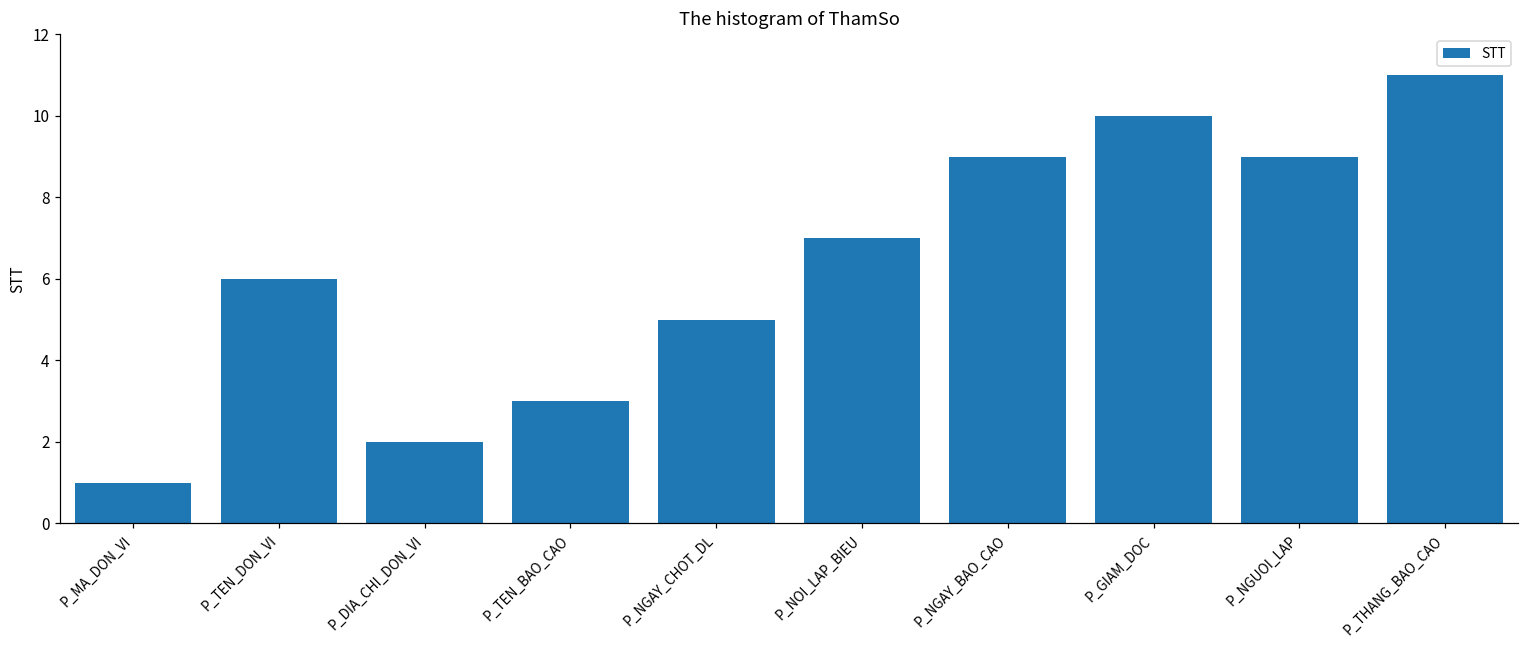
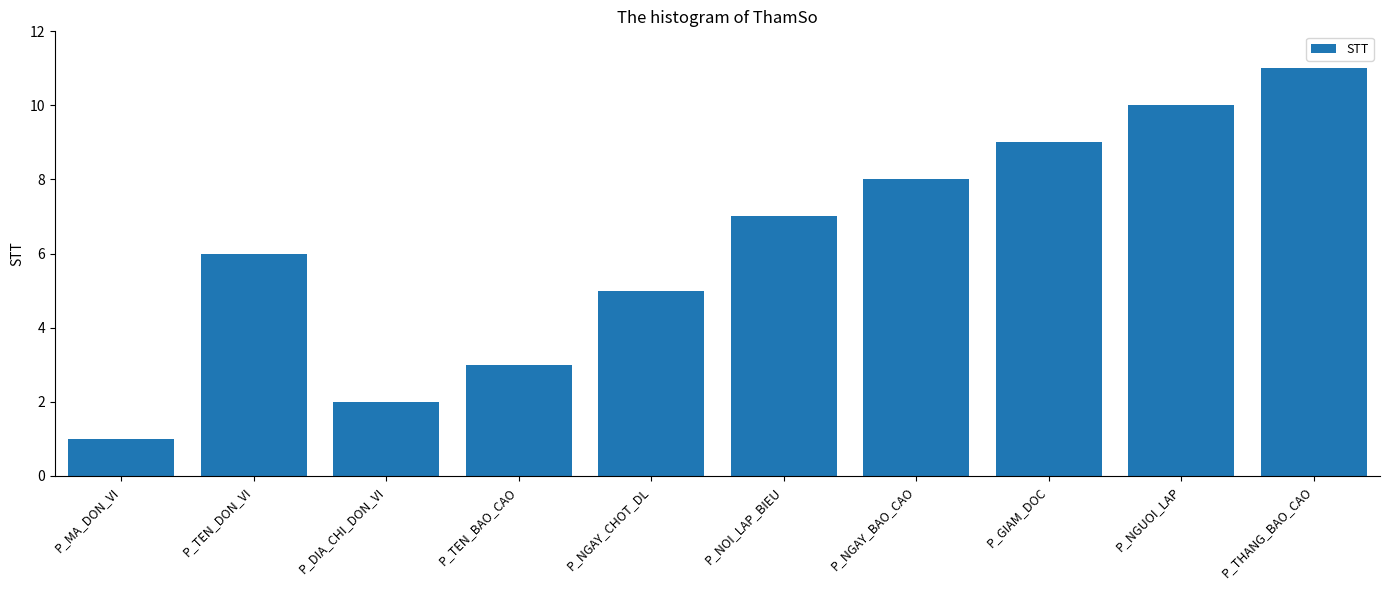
  {
    "P_MA_DON_VI": 1,
    "P_TEN_DON_VI": 6,
    "P_DIA_CHI_DON_VI": 2,
    "P_TEN_BAO_CAO": 3,
    "P_NGAY_CHOT_DL": 5,
    "P_NOI_LAP_BIEU": 7,
-   "P_NGAY_BAO_CAO": 9,
-   "P_GIAM_DOC": 10,
-   "P_NGUOI_LAP": 9,
+   "P_NGAY_BAO_CAO": 8,
+   "P_GIAM_DOC": 9,
+   "P_NGUOI_LAP": 10,
    "P_THANG_BAO_CAO": 11
  }
